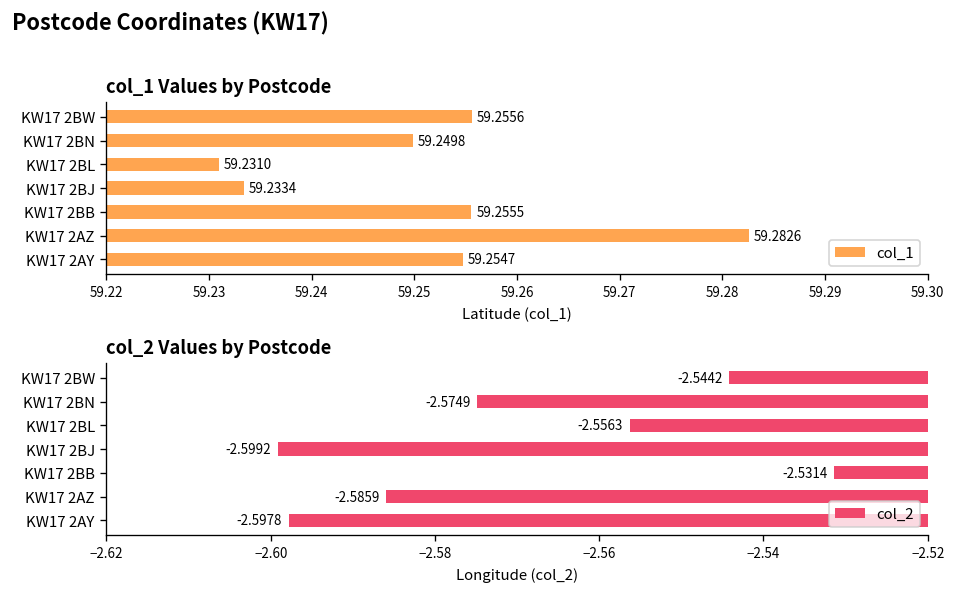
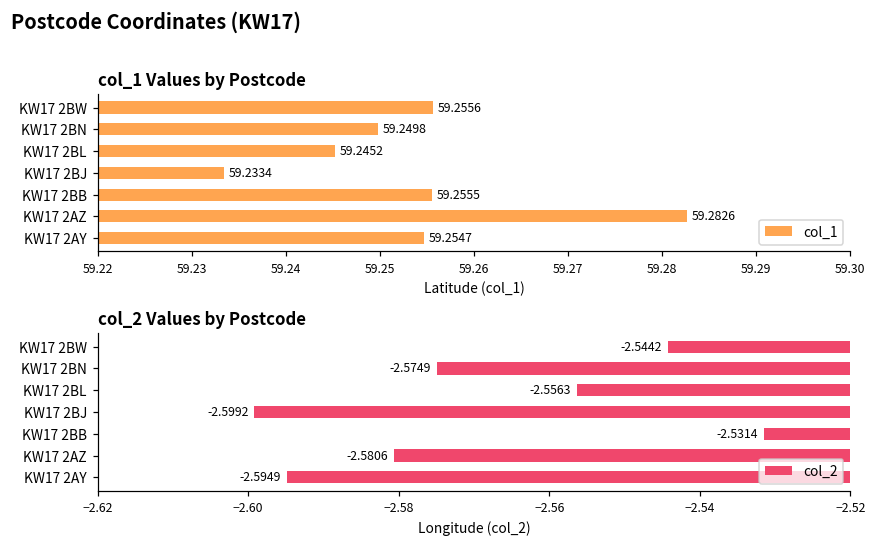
  {
    "col_1 Values by Postcode": {
      "KW17 2BW": 59.2556,
      "KW17 2BN": 59.2498,
-     "KW17 2BL": 59.2310,
+     "KW17 2BL": 59.2452,
      "KW17 2BJ": 59.2334,
      "KW17 2BB": 59.2555,
      "KW17 2AZ": 59.2826,
      "KW17 2AY": 59.2547
    },
    "col_2 Values by Postcode": {
      "KW17 2BW": -2.5442,
      "KW17 2BN": -2.5749,
      "KW17 2BL": -2.5563,
      "KW17 2BJ": -2.5992,
      "KW17 2BB": -2.5314,
-     "KW17 2AZ": -2.5859,
-     "KW17 2AY": -2.5978
+     "KW17 2AZ": -2.5806,
+     "KW17 2AY": -2.5949
    }
  }
